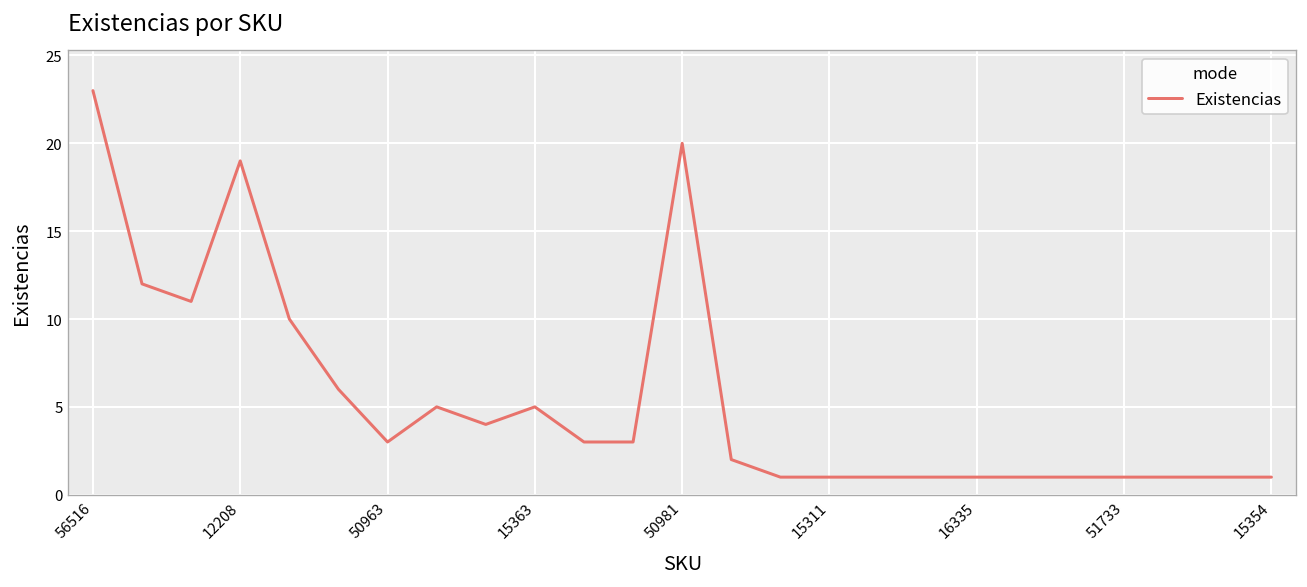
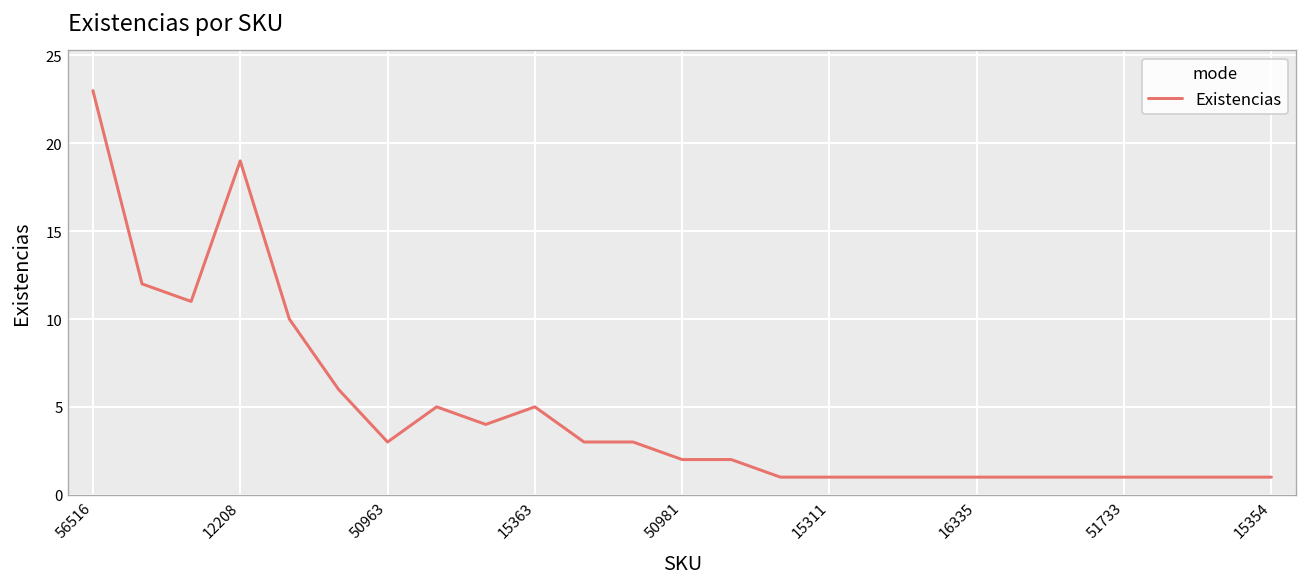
  {
    "56516": 23,
    "12208": 19,
    "50963": 3,
    "15363": 5,
-   "50981": 20,
+   "50981": 2,
    "15311": 1,
    "16335": 1,
    "51733": 1,
    "15354": 1
  }
